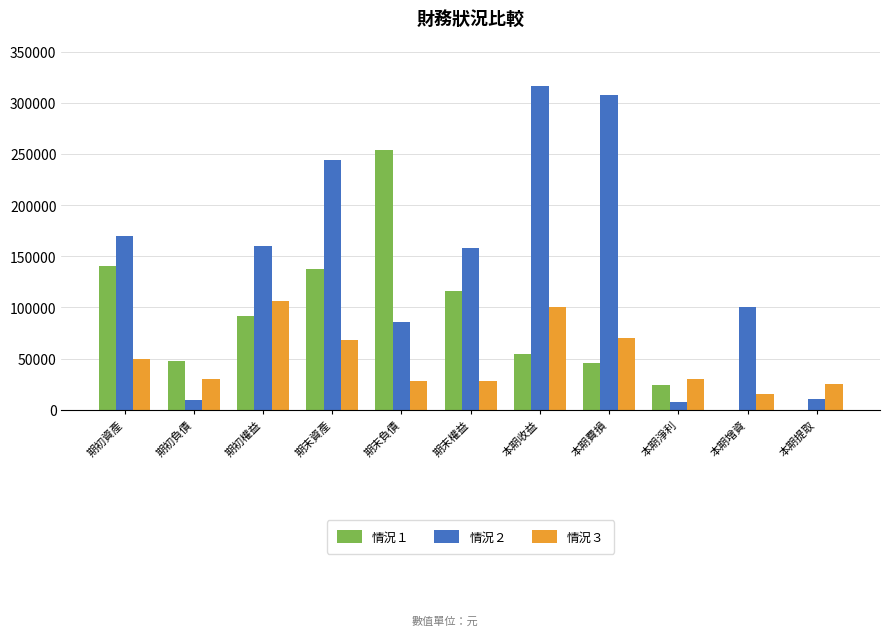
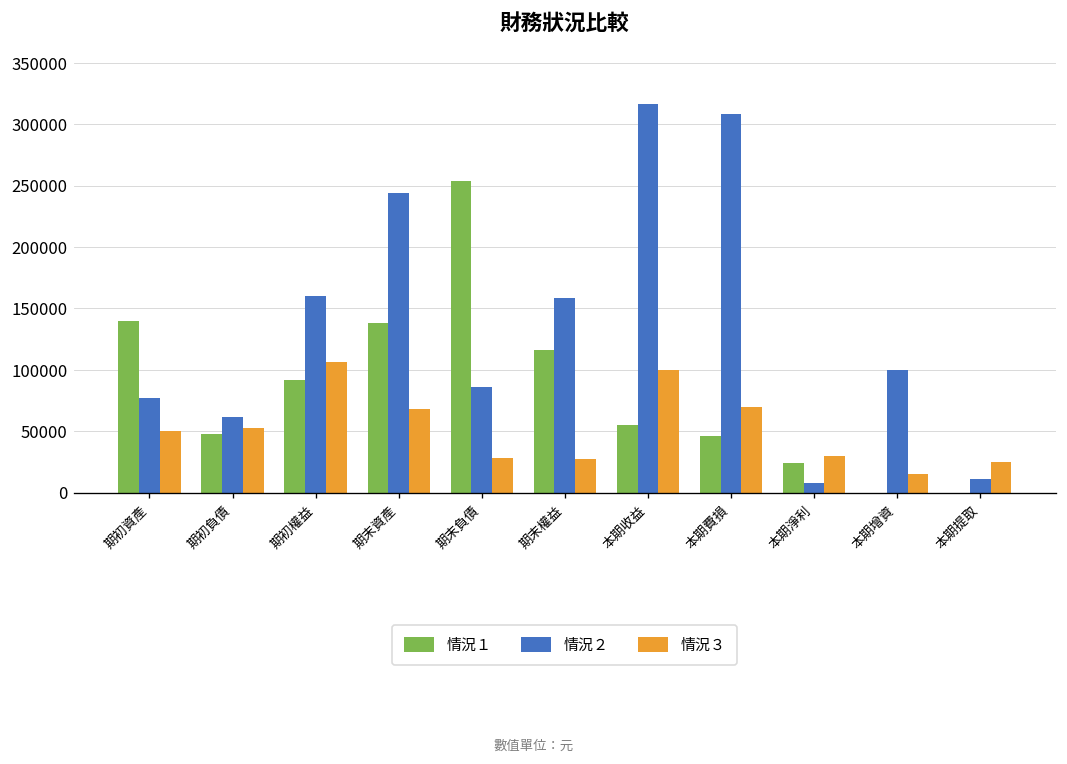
  {
    "情況１": {
      "期初資產": 140000,
      "期初負債": 48000,
      "期初權益": 92000,
      "期末資產": 138000,
      "期末負債": 254000,
      "期末權益": 116000,
      "本期收益": 55000,
      "本期費損": 46000,
      "本期淨利": 24000,
      "本期增資": 0,
      "本期提取": 0
    },
    "情況２": {
-     "期初資產": 170000,
-     "期初負債": 10000,
+     "期初資產": 77000,
+     "期初負債": 62000,
      "期初權益": 160000,
      "期末資產": 244000,
      "期末負債": 86000,
      "期末權益": 158000,
      "本期收益": 316000,
      "本期費損": 308000,
      "本期淨利": 8000,
      "本期增資": 100000,
      "本期提取": 11000
    },
    "情況３": {
      "期初資產": 50000,
-     "期初負債": 30000,
+     "期初負債": 52000,
      "期初權益": 107000,
      "期末資產": 68000,
      "期末負債": 28000,
      "期末權益": 28000,
      "本期收益": 100000,
      "本期費損": 70000,
      "本期淨利": 30000,
      "本期增資": 15000,
      "本期提取": 25000
    }
  }
